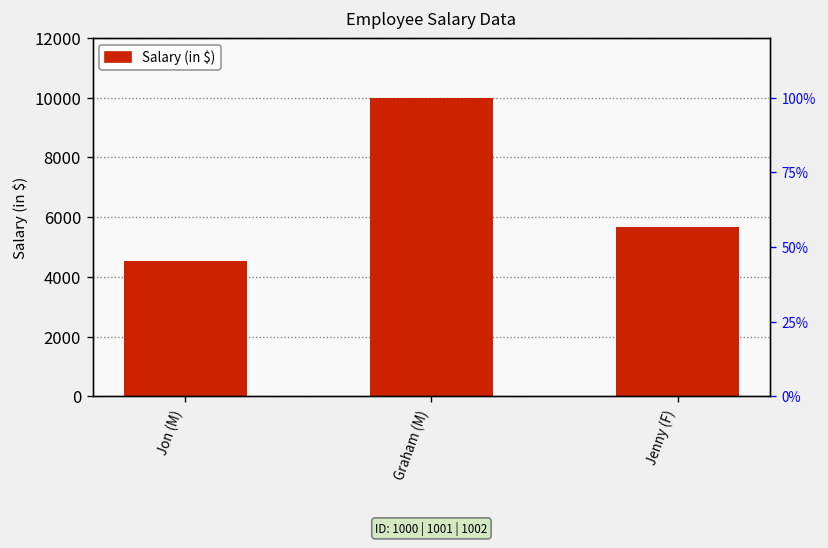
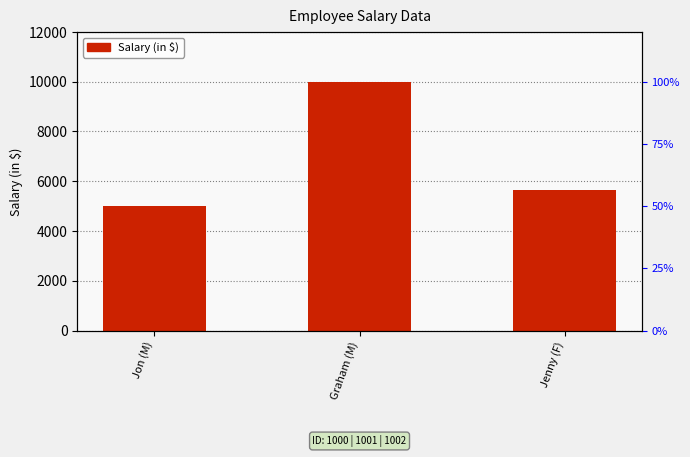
  {
-   "Jon (M)": 4500,
+   "Jon (M)": 5000,
    "Graham (M)": 10000,
    "Jenny (F)": 5700
  }
